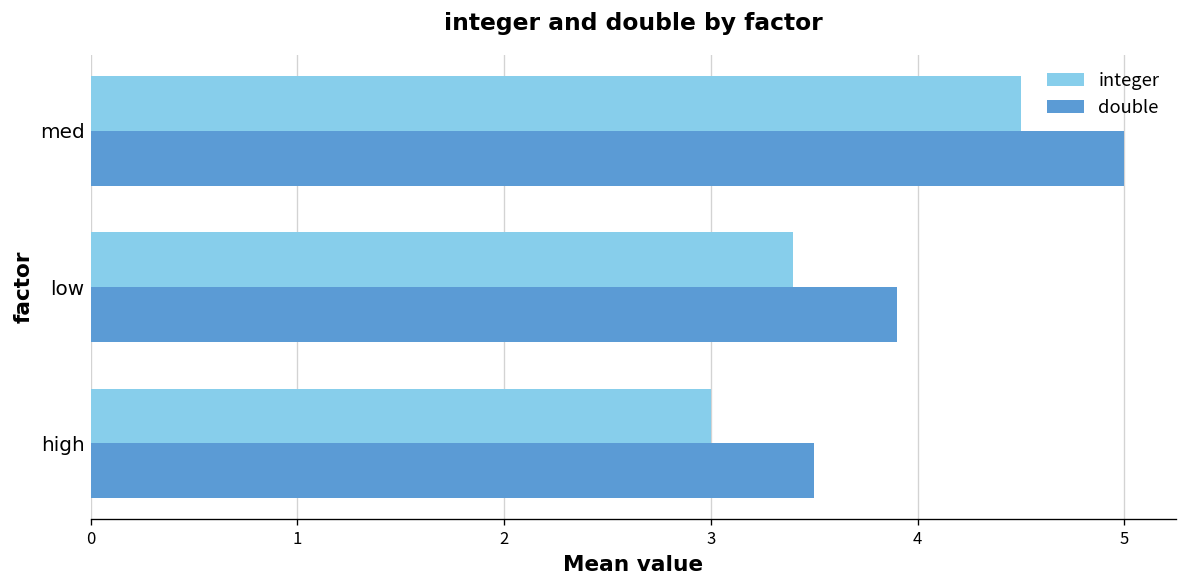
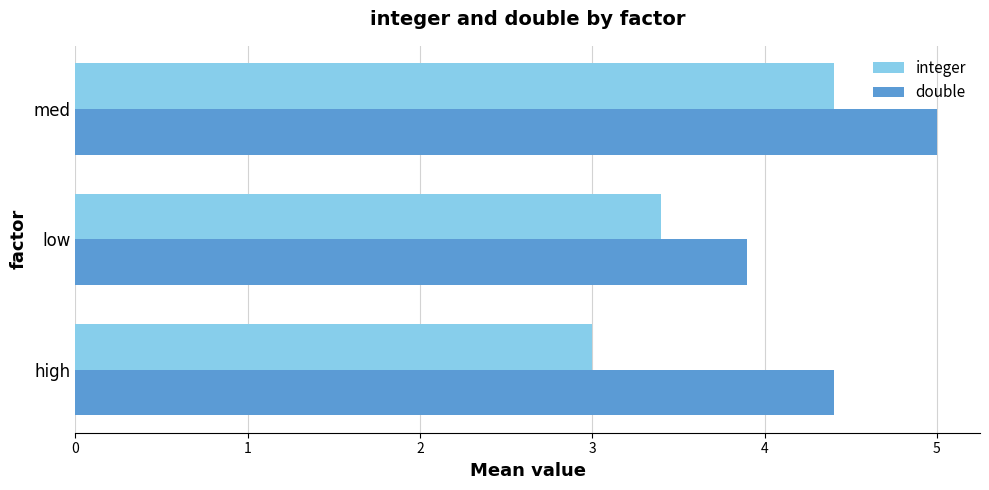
  {
    "integer": {
-     "med": 4.5,
+     "med": 4.4,
      "low": 3.4,
      "high": 3.0
    },
    "double": {
      "med": 5.0,
      "low": 3.9,
-     "high": 3.5
+     "high": 4.4
    }
  }
